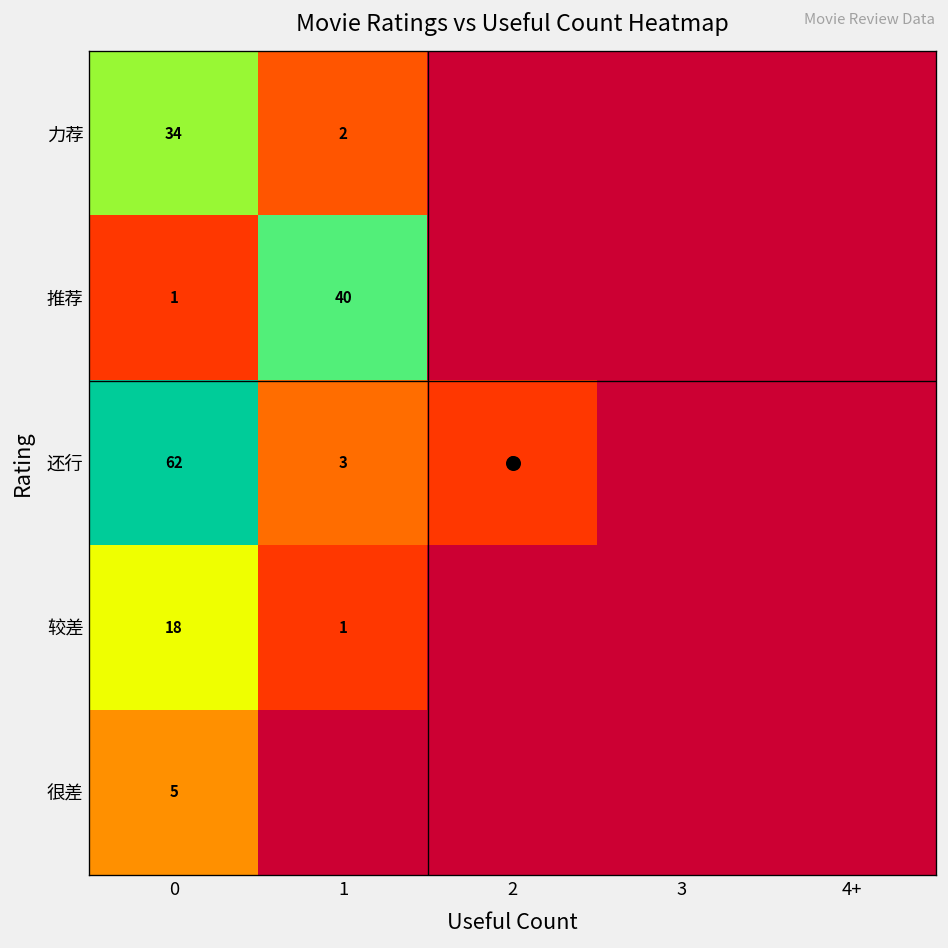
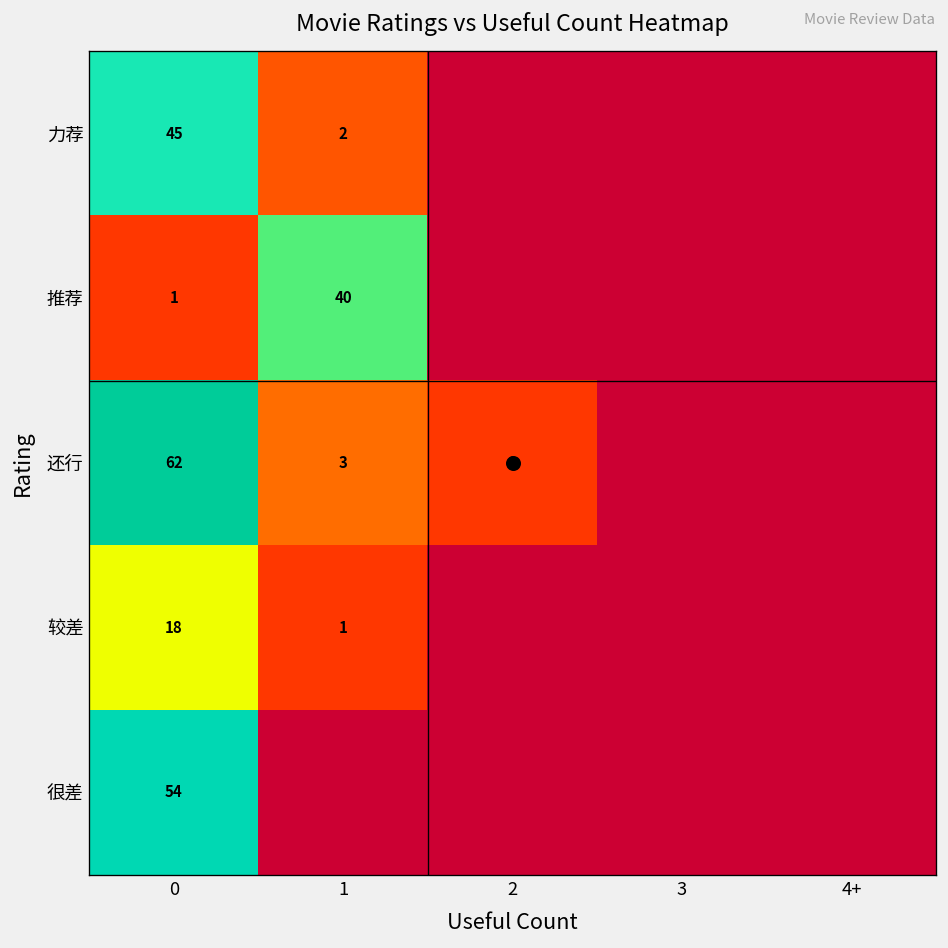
  {
    "力荐": {
-     "0": 34,
+     "0": 45,
      "1": 2
    },
    "推荐": {
      "0": 1,
      "1": 40
    },
    "还行": {
      "0": 62,
      "1": 3
    },
    "较差": {
      "0": 18,
      "1": 1
    },
    "很差": {
-     "0": 5
+     "0": 54
    }
  }
